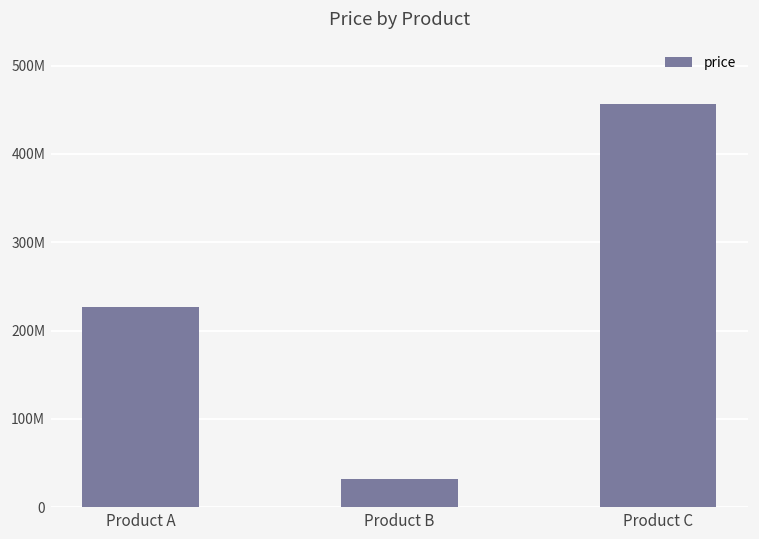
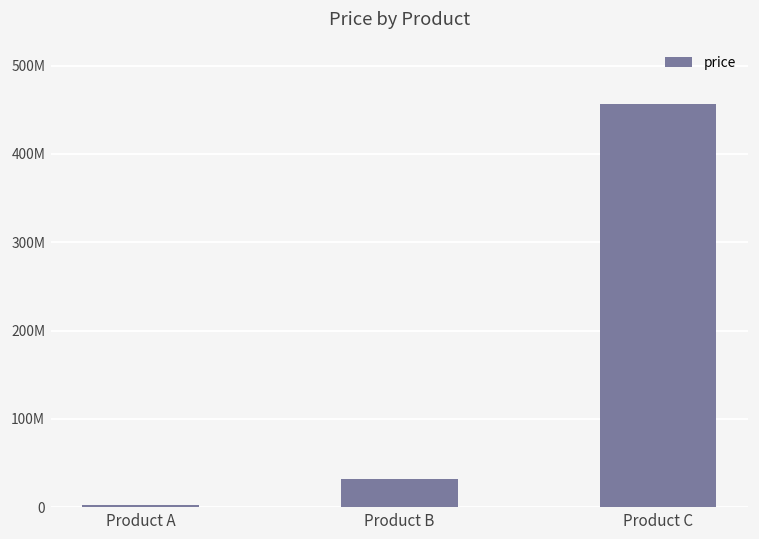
  {
-   "Product A": 230000000,
+   "Product A": 0,
    "Product B": 30000000,
    "Product C": 460000000
  }
